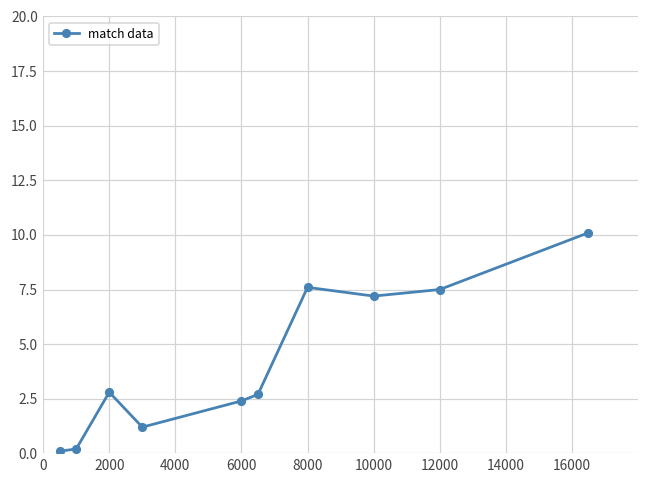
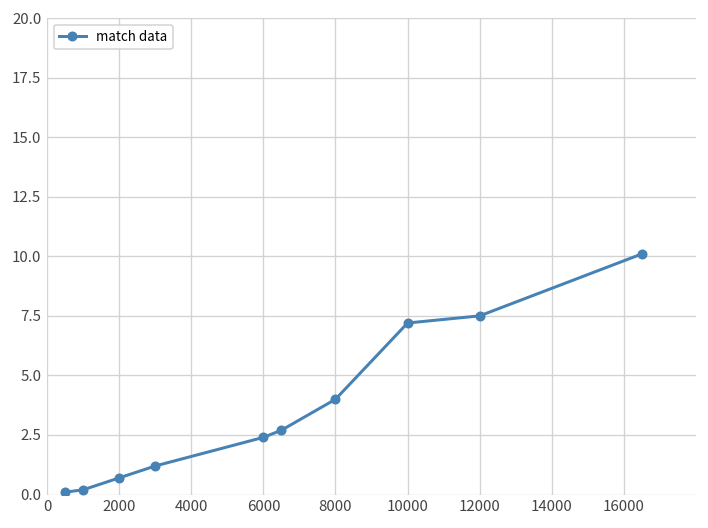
  {
-   "2000": 2.8,
+   "2000": 0.7,
    "6000": 2.4,
-   "8000": 7.6,
+   "8000": 4.0,
    "10000": 7.2,
    "12000": 7.5
  }
